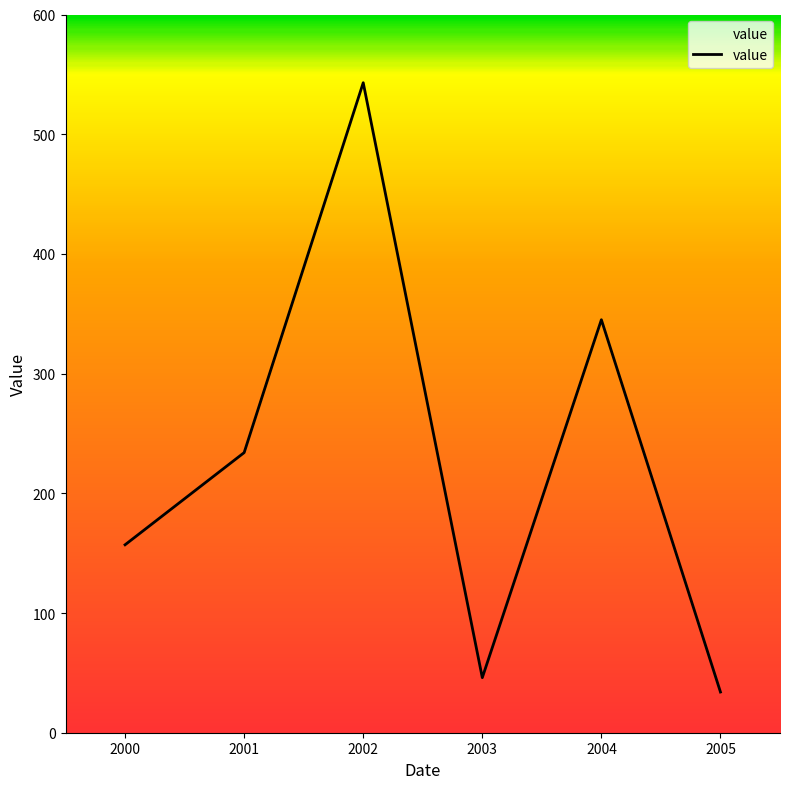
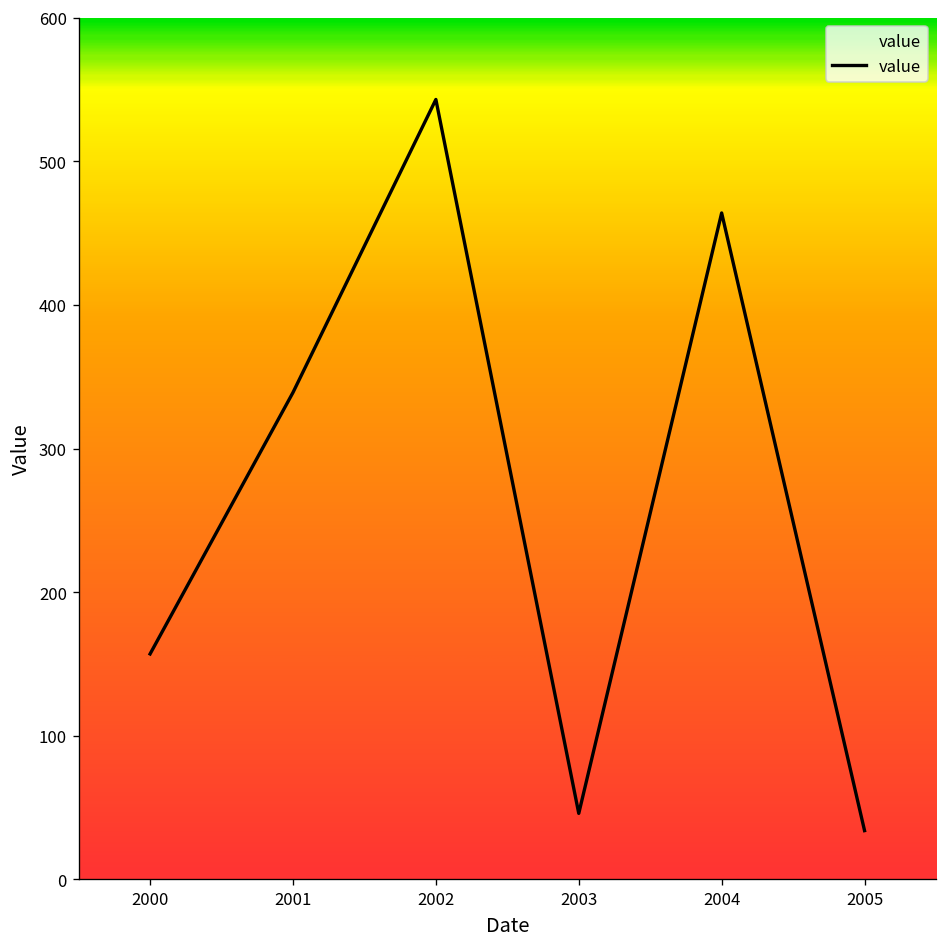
  {
    "2000": 157,
-   "2001": 234,
+   "2001": 339,
    "2002": 543,
    "2003": 46,
-   "2004": 345,
+   "2004": 464,
    "2005": 34
  }
